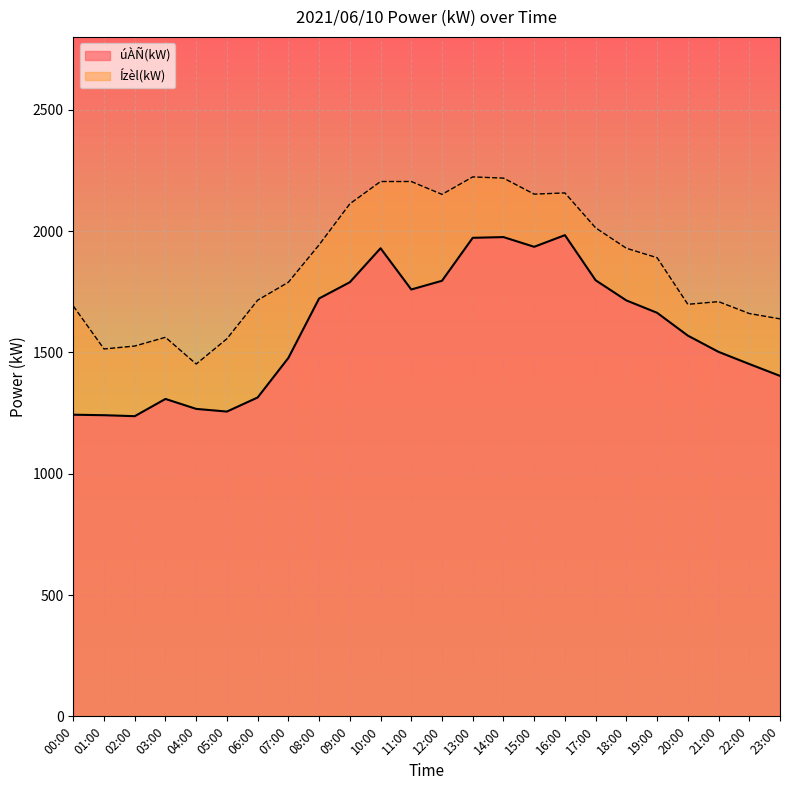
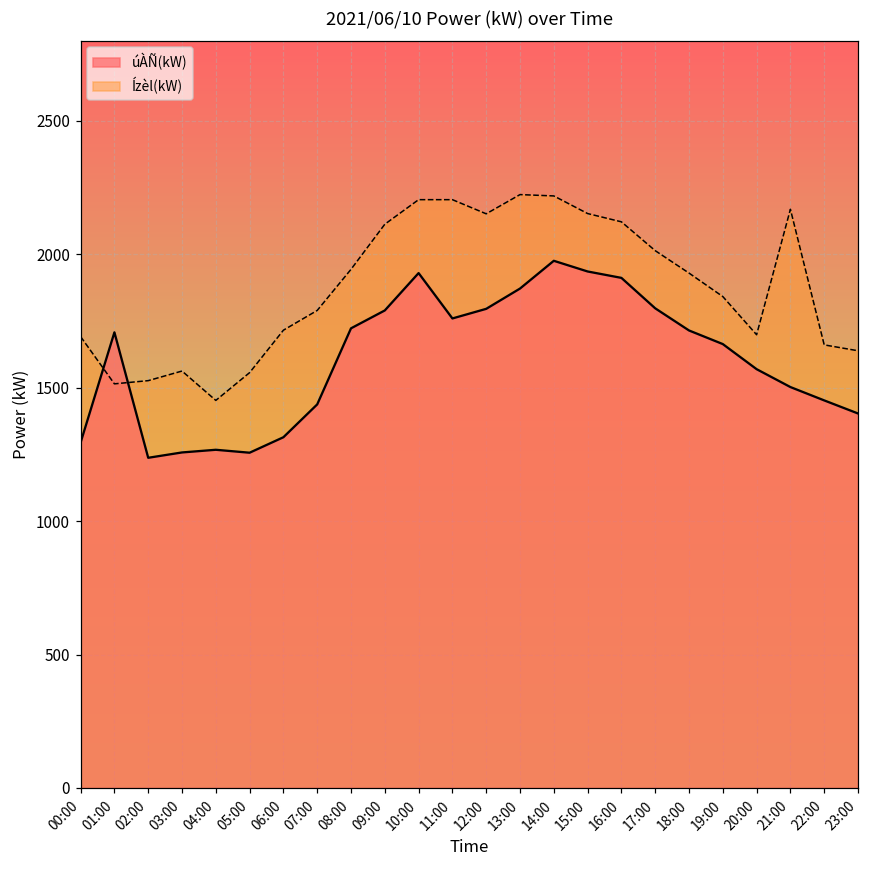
  {
    "úÀÑ(kW)": {
-     "00:00": 1240,
-     "01:00": 1240,
+     "00:00": 1290,
+     "01:00": 1710,
      "02:00": 1240,
-     "03:00": 1310,
+     "03:00": 1260,
      "04:00": 1270,
      "05:00": 1260,
      "06:00": 1310,
-     "07:00": 1480,
+     "07:00": 1440,
      "08:00": 1720,
      "09:00": 1790,
      "10:00": 1930,
      "11:00": 1760,
      "12:00": 1800,
-     "13:00": 1970,
+     "13:00": 1870,
      "14:00": 1980,
      "15:00": 1940,
-     "16:00": 1980,
+     "16:00": 1910,
      "17:00": 1800,
      "18:00": 1710,
      "19:00": 1660,
      "20:00": 1570,
      "21:00": 1500,
      "22:00": 1450,
      "23:00": 1400
    },
    "Ízèl(kW)": {
      "00:00": 1690,
      "01:00": 1510,
      "02:00": 1530,
      "03:00": 1560,
      "04:00": 1450,
      "05:00": 1560,
      "06:00": 1720,
      "07:00": 1790,
      "08:00": 1940,
      "09:00": 2110,
      "10:00": 2200,
      "11:00": 2200,
      "12:00": 2150,
      "13:00": 2220,
      "14:00": 2220,
      "15:00": 2150,
-     "16:00": 2160,
+     "16:00": 2120,
      "17:00": 2010,
      "18:00": 1930,
-     "19:00": 1890,
+     "19:00": 1840,
      "20:00": 1700,
-     "21:00": 1710,
+     "21:00": 2170,
      "22:00": 1660,
      "23:00": 1640
    }
  }
